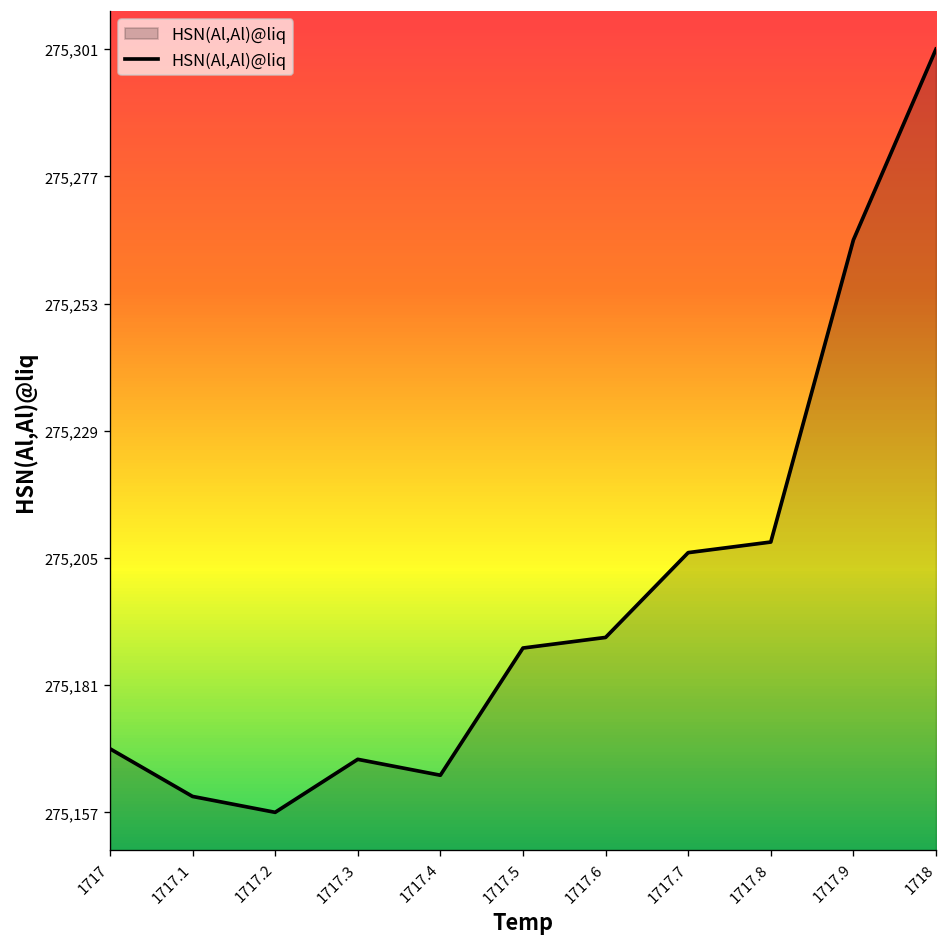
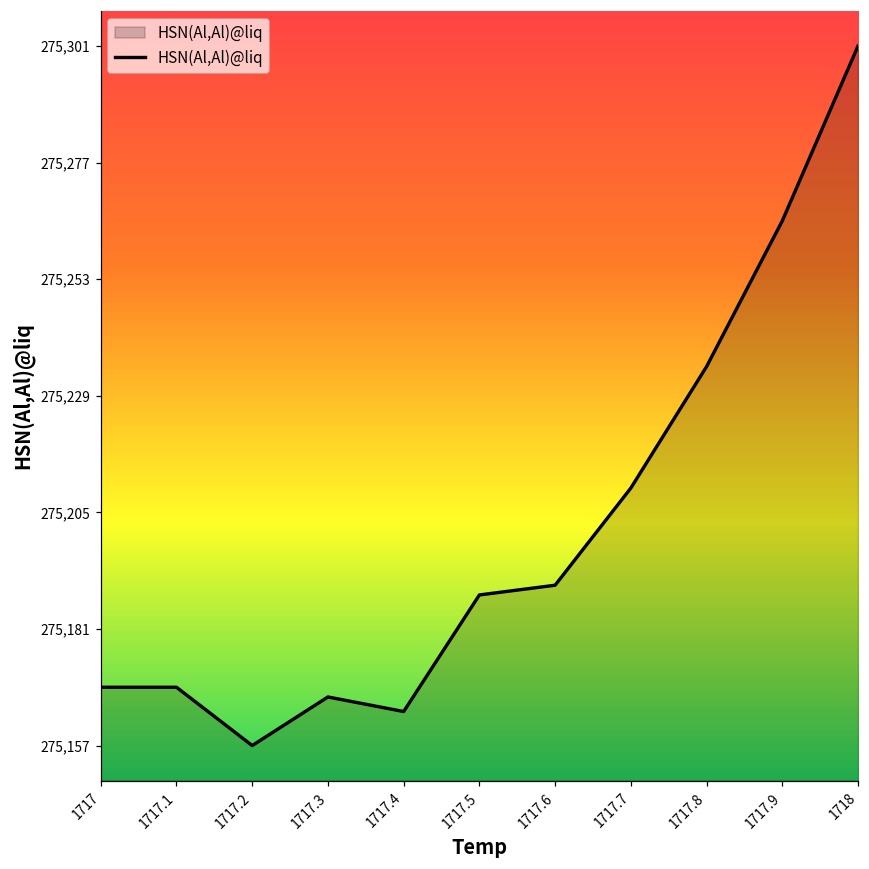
  {
    "1717": "275,169",
-   "1717.1": "275,160",
+   "1717.1": "275,169",
    "1717.2": "275,157",
    "1717.3": "275,167",
    "1717.4": "275,164",
    "1717.5": "275,188",
    "1717.6": "275,190",
-   "1717.7": "275,206",
-   "1717.8": "275,208",
+   "1717.7": "275,210",
+   "1717.8": "275,235",
    "1717.9": "275,265",
    "1718": "275,301"
  }
